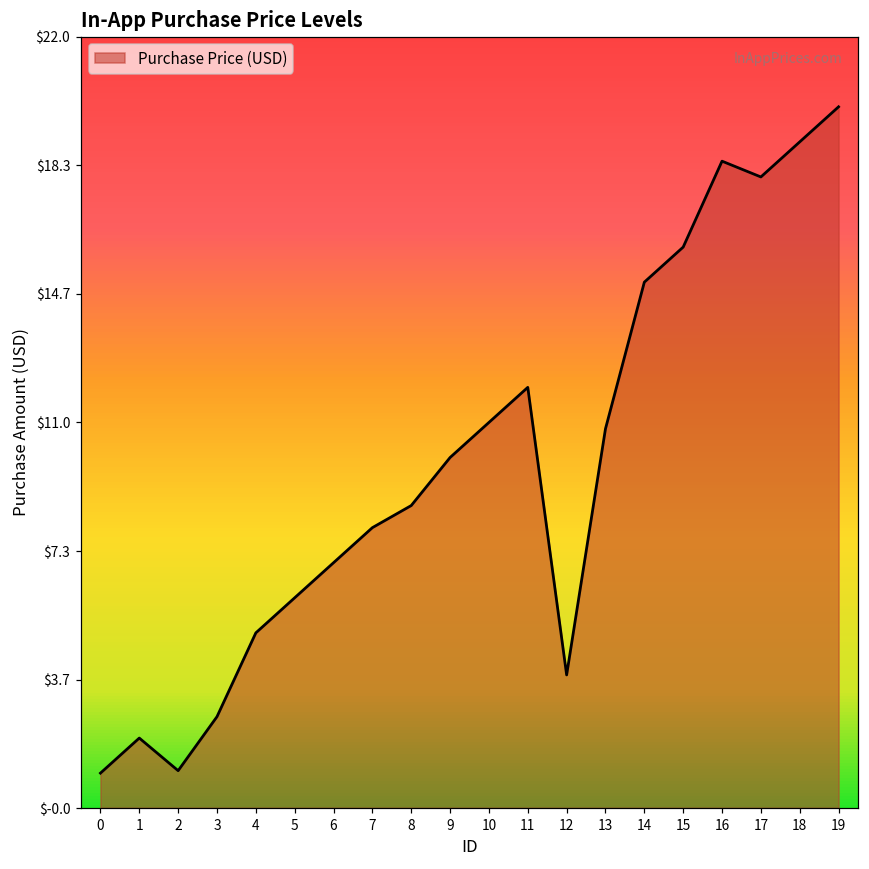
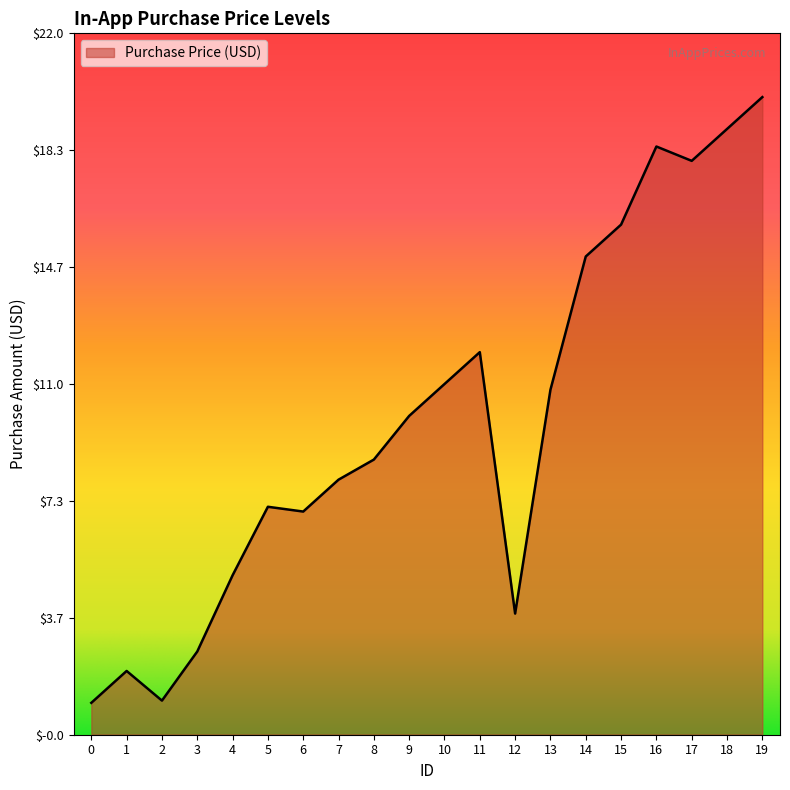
  {
    "0": "$1.0",
    "1": "$2.0",
    "2": "$1.1",
    "3": "$2.6",
    "4": "$5.0",
-   "5": "$6.0",
+   "5": "$7.1",
    "6": "$7.0",
    "7": "$8.0",
    "8": "$8.6",
    "9": "$10.0",
    "10": "$11.0",
    "11": "$12.0",
    "12": "$3.8",
    "13": "$10.8",
    "14": "$15.0",
    "15": "$16.0",
    "16": "$18.4",
    "17": "$18.0",
    "18": "$19.0",
    "19": "$20.0"
  }
